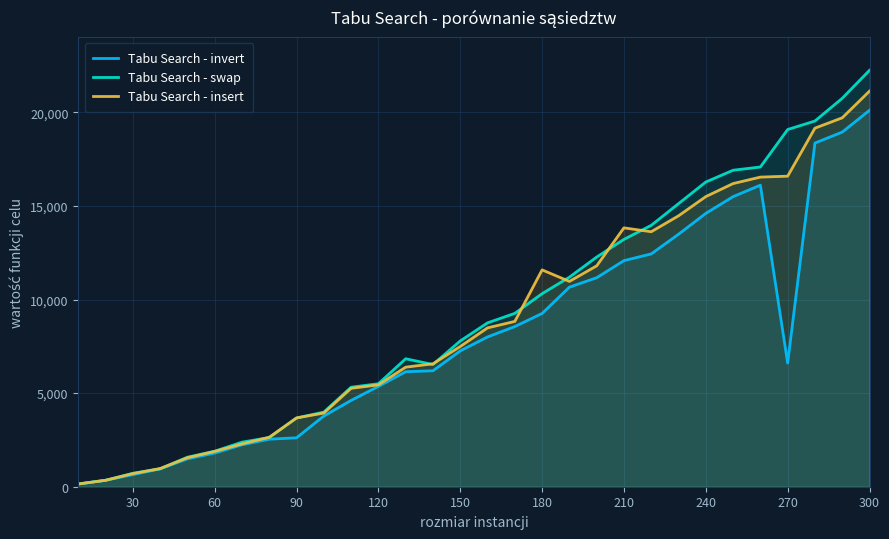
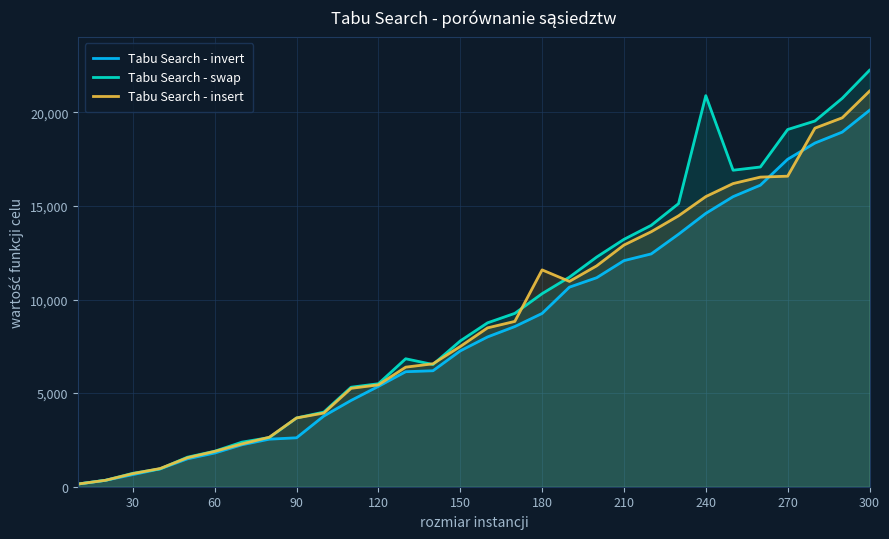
  {
    "Tabu Search - invert": {
      "90": "2,600",
      "150": "7,300",
      "180": "9,300",
      "210": "12,100",
      "240": "14,600",
-     "270": "6,600",
+     "270": "17,500",
      "300": "20,100"
    },
    "Tabu Search - swap": {
      "150": "7,800",
      "180": "10,300",
      "210": "13,200",
-     "240": "16,300",
+     "240": "20,900",
      "270": "19,100",
      "300": "22,200"
    },
    "Tabu Search - insert": {
      "150": "7,500",
      "180": "11,600",
-     "210": "13,800",
+     "210": "12,900",
      "240": "15,500",
      "270": "16,600",
      "300": "21,100"
    }
  }
